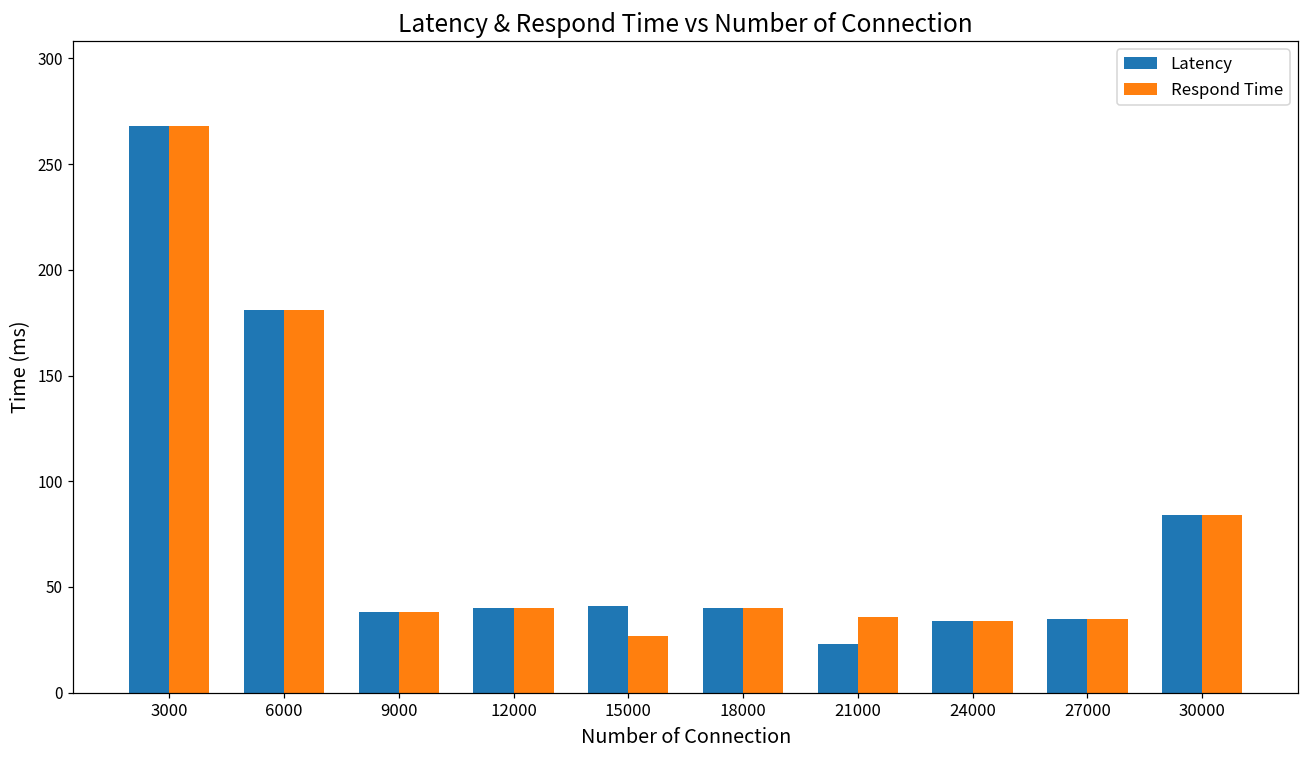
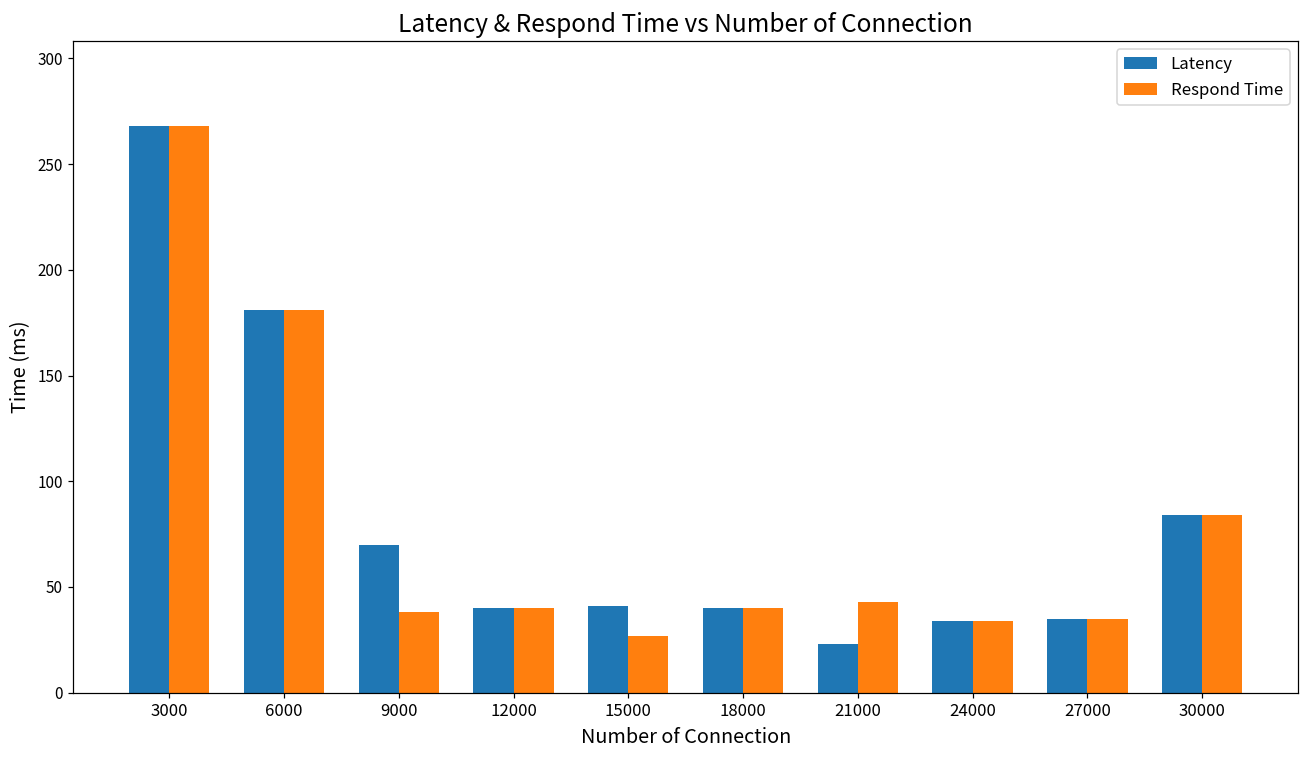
  {
    "Latency": {
      "3000": 268,
      "6000": 181,
-     "9000": 38,
+     "9000": 70,
      "12000": 40,
      "15000": 41,
      "18000": 40,
      "21000": 23,
      "24000": 34,
      "27000": 35,
      "30000": 84
    },
    "Respond Time": {
      "3000": 268,
      "6000": 181,
      "9000": 38,
      "12000": 40,
      "15000": 27,
      "18000": 40,
-     "21000": 36,
+     "21000": 43,
      "24000": 34,
      "27000": 35,
      "30000": 84
    }
  }
